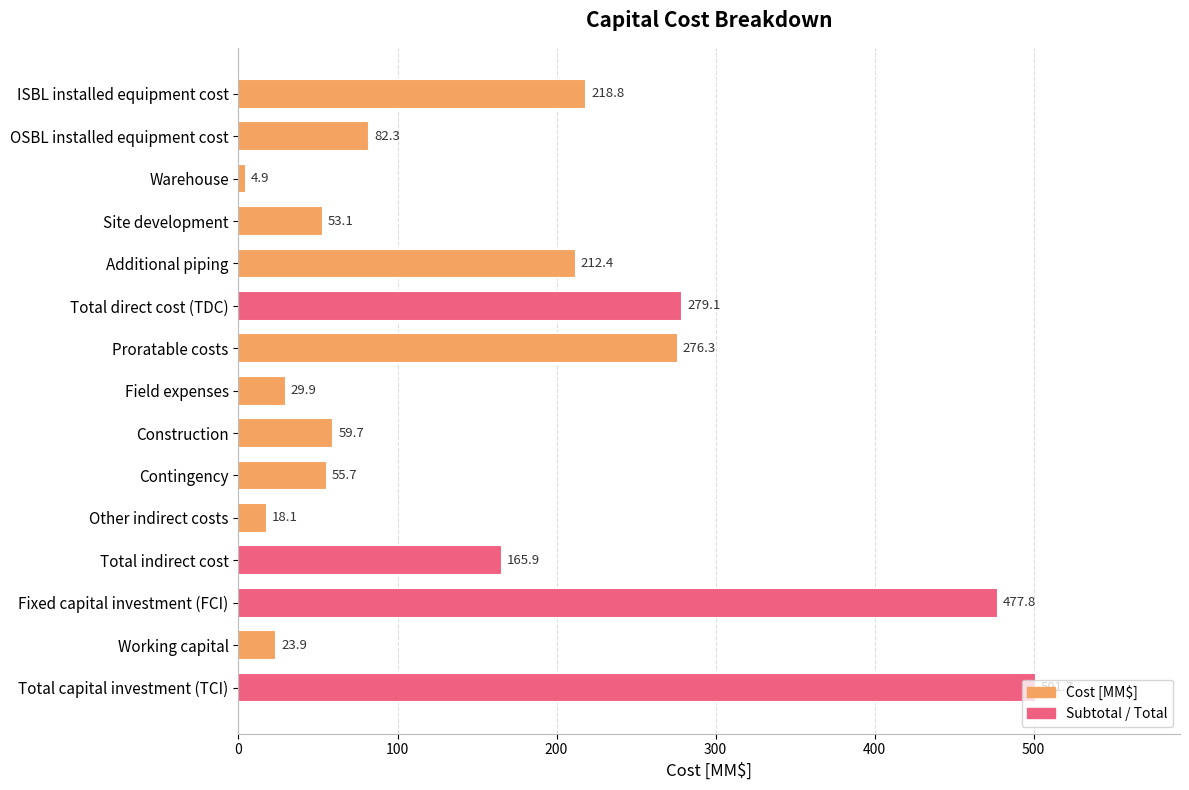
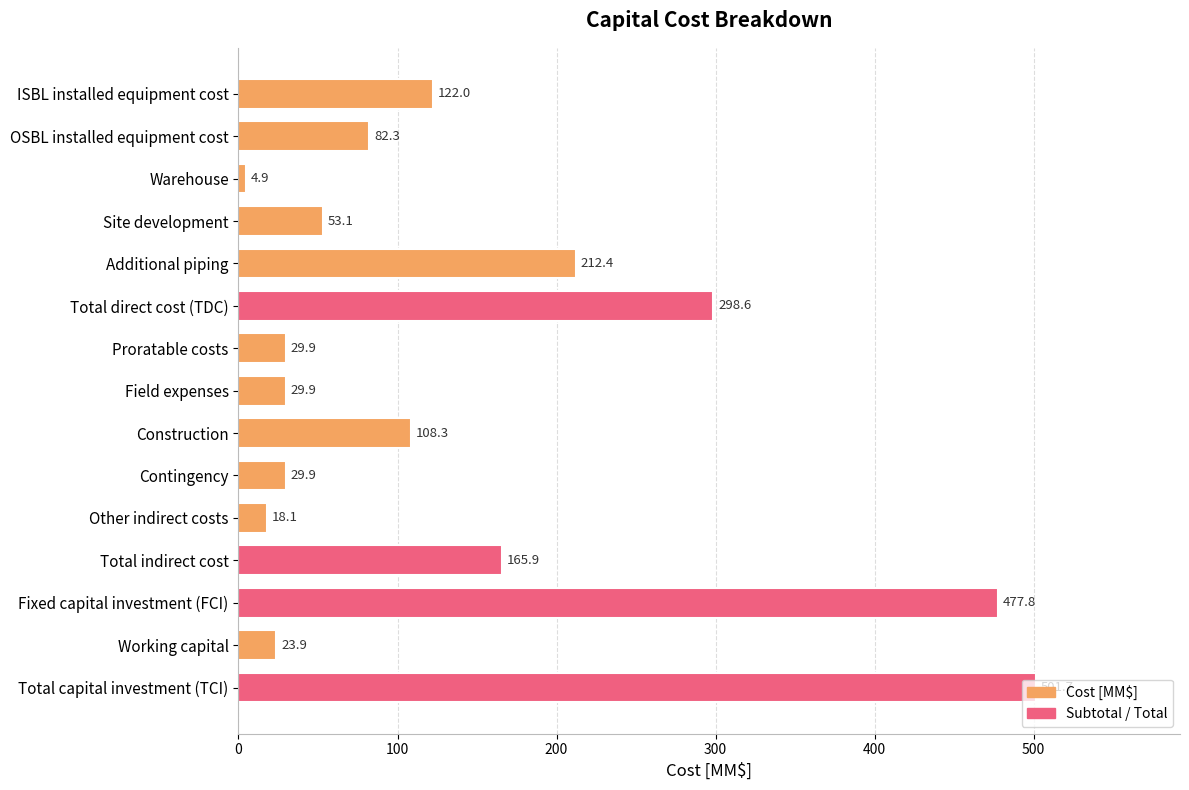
  {
-   "ISBL installed equipment cost": 218.8,
+   "ISBL installed equipment cost": 122.0,
    "OSBL installed equipment cost": 82.3,
    "Warehouse": 4.9,
    "Site development": 53.1,
    "Additional piping": 212.4,
-   "Total direct cost (TDC)": 279.1,
-   "Proratable costs": 276.3,
+   "Total direct cost (TDC)": 298.6,
+   "Proratable costs": 29.9,
    "Field expenses": 29.9,
-   "Construction": 59.7,
-   "Contingency": 55.7,
+   "Construction": 108.3,
+   "Contingency": 29.9,
    "Other indirect costs": 18.1,
    "Total indirect cost": 165.9,
    "Fixed capital investment (FCI)": 477.8,
    "Working capital": 23.9
  }
